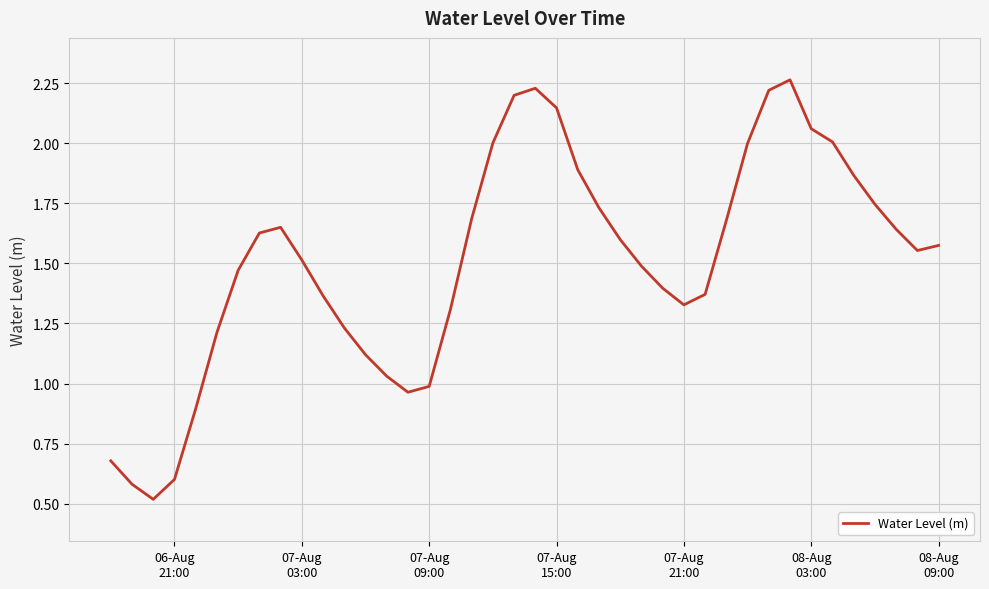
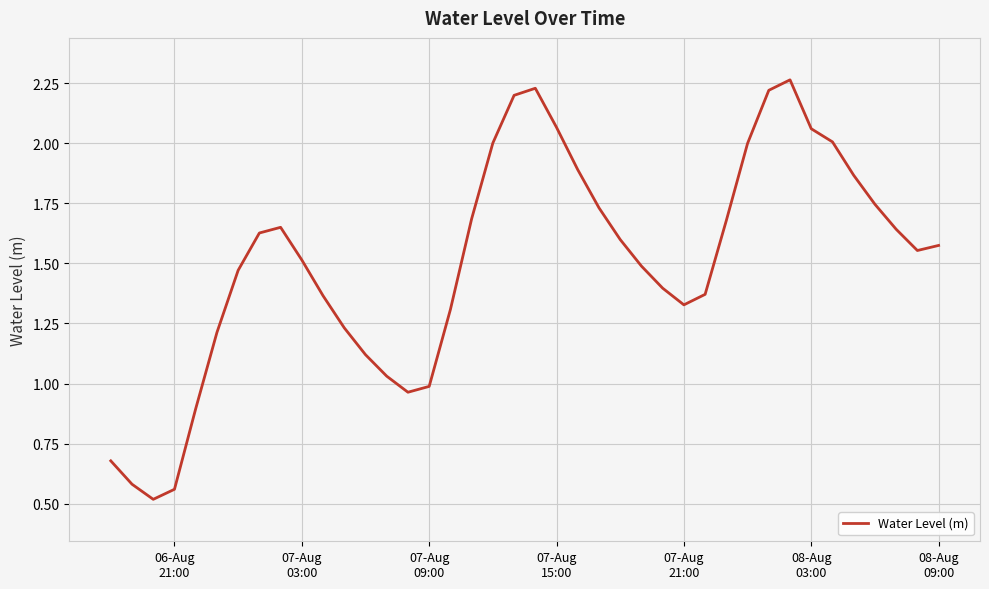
  {
-   "06-Aug 21:00": 0.60,
+   "06-Aug 21:00": 0.56,
    "07-Aug 03:00": 1.51,
    "07-Aug 09:00": 0.99,
-   "07-Aug 15:00": 2.15,
+   "07-Aug 15:00": 2.07,
    "07-Aug 21:00": 1.33,
    "08-Aug 03:00": 2.06,
    "08-Aug 09:00": 1.57
  }
